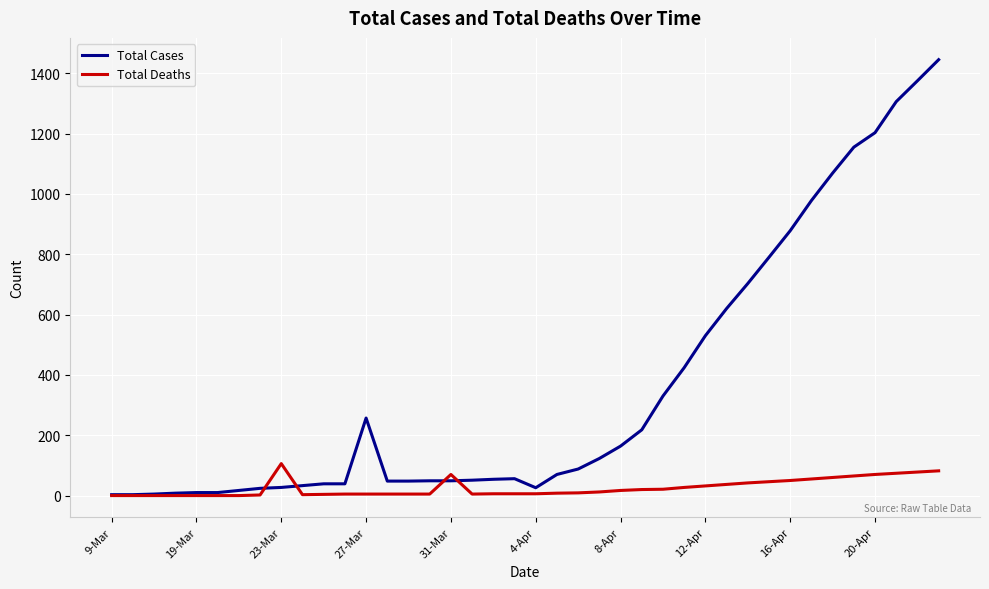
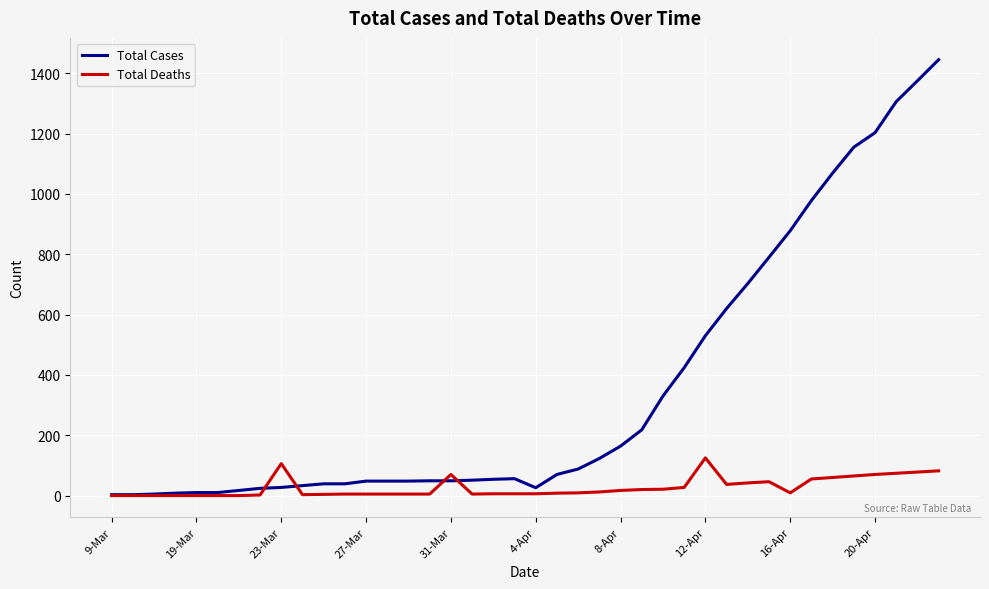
  {
    "Total Cases": {
      "19-Mar": 10,
      "23-Mar": 30,
-     "27-Mar": 260,
+     "27-Mar": 50,
      "31-Mar": 50,
      "4-Apr": 30,
      "8-Apr": 160,
      "12-Apr": 530,
      "16-Apr": 880,
      "20-Apr": 1200
    },
    "Total Deaths": {
      "19-Mar": 0,
      "23-Mar": 110,
      "27-Mar": 10,
      "31-Mar": 70,
      "4-Apr": 10,
      "8-Apr": 20,
-     "12-Apr": 30,
-     "16-Apr": 50,
+     "12-Apr": 130,
+     "16-Apr": 10,
      "20-Apr": 70
    }
  }
